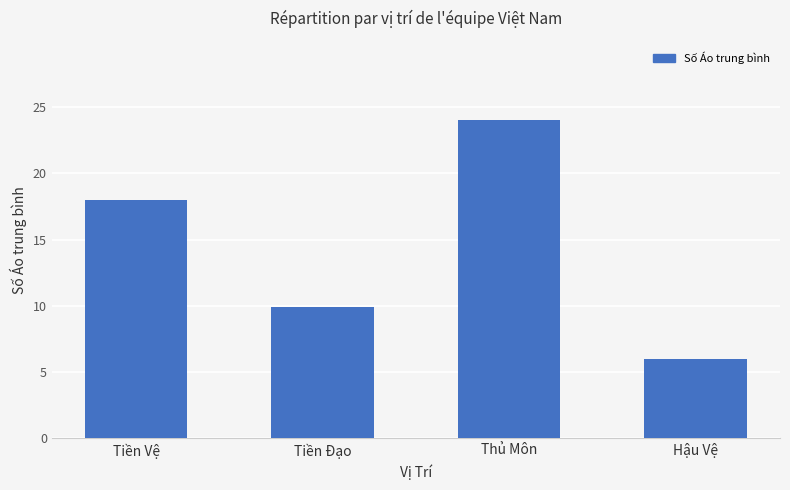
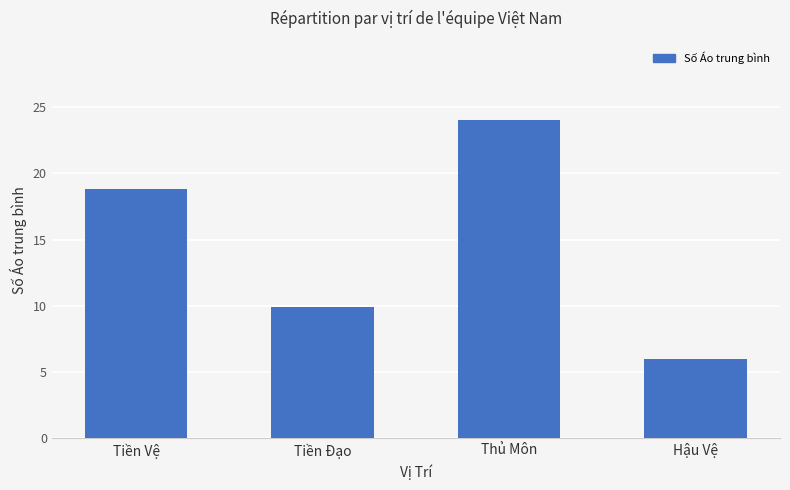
  {
-   "Tiền Vệ": 18.0,
+   "Tiền Vệ": 18.8,
    "Tiền Đạo": 9.9,
    "Thủ Môn": 24.0,
    "Hậu Vệ": 6.0
  }
